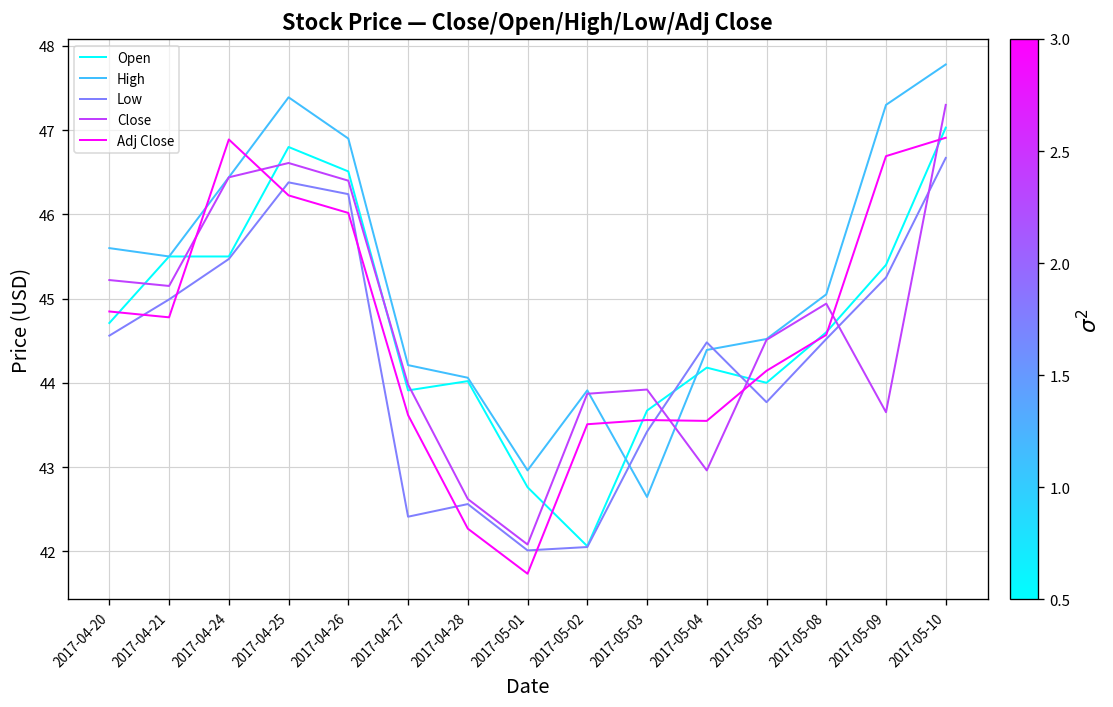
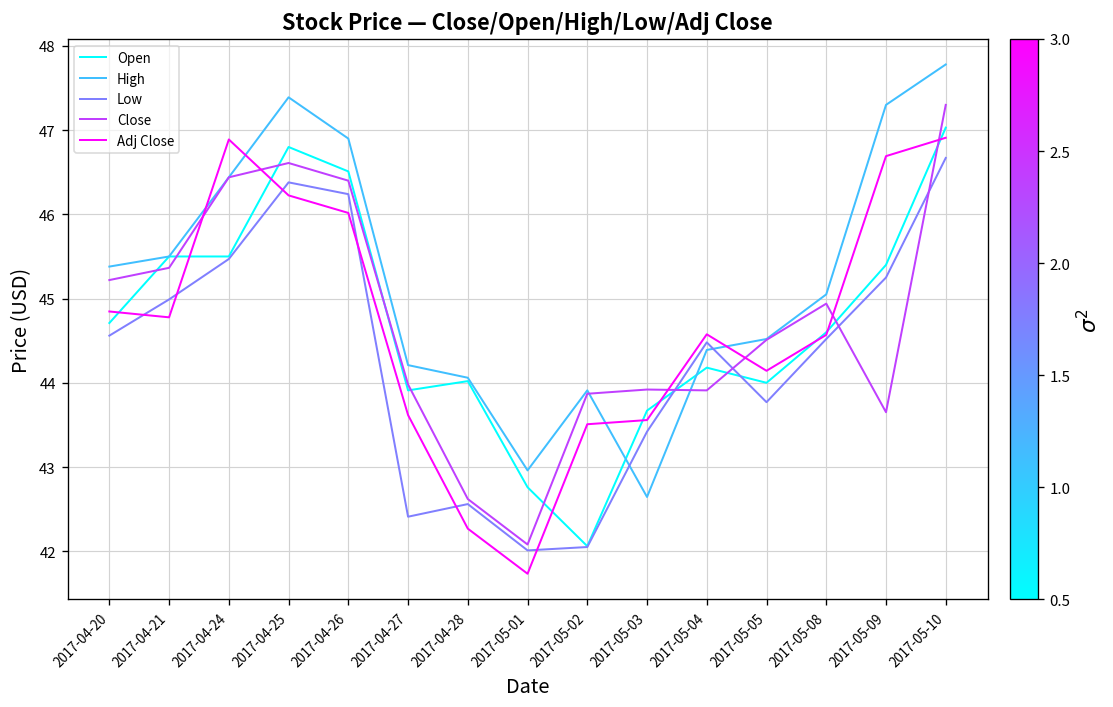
  {
    "Open": {
      "2017-04-20": 44.7,
      "2017-04-25": 46.8,
      "2017-04-26": 46.5,
      "2017-04-27": 43.9,
      "2017-04-28": 44.0,
      "2017-05-01": 42.8,
      "2017-05-03": 43.7,
      "2017-05-04": 44.2,
      "2017-05-05": 44.0,
      "2017-05-09": 45.4,
      "2017-05-10": 47.0
    },
    "High": {
-     "2017-04-20": 45.6,
+     "2017-04-20": 45.4,
      "2017-04-25": 47.4,
      "2017-04-26": 46.9,
      "2017-04-27": 44.2,
      "2017-04-28": 44.1,
      "2017-05-01": 43.0,
      "2017-05-02": 43.9,
      "2017-05-03": 42.6,
      "2017-05-04": 44.4,
      "2017-05-08": 45.0,
      "2017-05-09": 47.3,
      "2017-05-10": 47.8
    },
    "Low": {
      "2017-04-20": 44.6,
      "2017-04-21": 45.0,
      "2017-04-25": 46.4,
      "2017-04-26": 46.2,
      "2017-04-27": 42.4,
      "2017-04-28": 42.6,
      "2017-05-01": 42.0,
      "2017-05-03": 43.4,
      "2017-05-04": 44.5,
      "2017-05-05": 43.8,
      "2017-05-08": 44.5,
      "2017-05-09": 45.3,
      "2017-05-10": 46.7
    },
    "Close": {
      "2017-04-20": 45.2,
-     "2017-04-21": 45.2,
+     "2017-04-21": 45.4,
      "2017-04-25": 46.6,
      "2017-04-26": 46.4,
      "2017-04-27": 44.0,
      "2017-04-28": 42.6,
      "2017-05-01": 42.1,
      "2017-05-02": 43.9,
      "2017-05-03": 43.9,
-     "2017-05-04": 43.0,
+     "2017-05-04": 43.9,
      "2017-05-08": 44.9,
      "2017-05-09": 43.7,
      "2017-05-10": 47.3
    },
    "Adj Close": {
      "2017-04-20": 44.8,
      "2017-04-21": 44.8,
      "2017-04-24": 46.9,
      "2017-04-25": 46.2,
      "2017-04-26": 46.0,
      "2017-04-27": 43.6,
      "2017-04-28": 42.3,
      "2017-05-01": 41.7,
      "2017-05-02": 43.5,
      "2017-05-03": 43.6,
-     "2017-05-04": 43.5,
+     "2017-05-04": 44.6,
      "2017-05-05": 44.1,
      "2017-05-09": 46.7,
      "2017-05-10": 46.9
    }
  }
